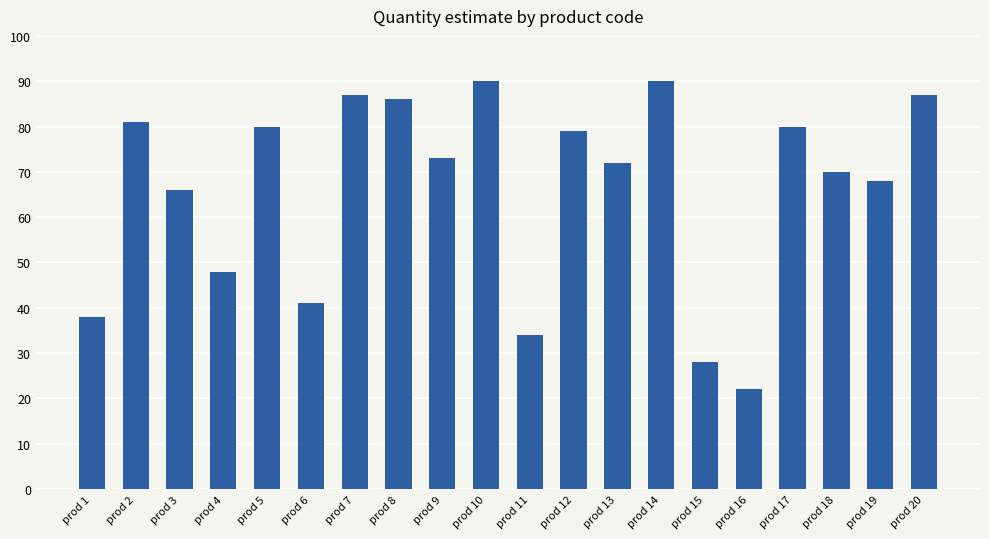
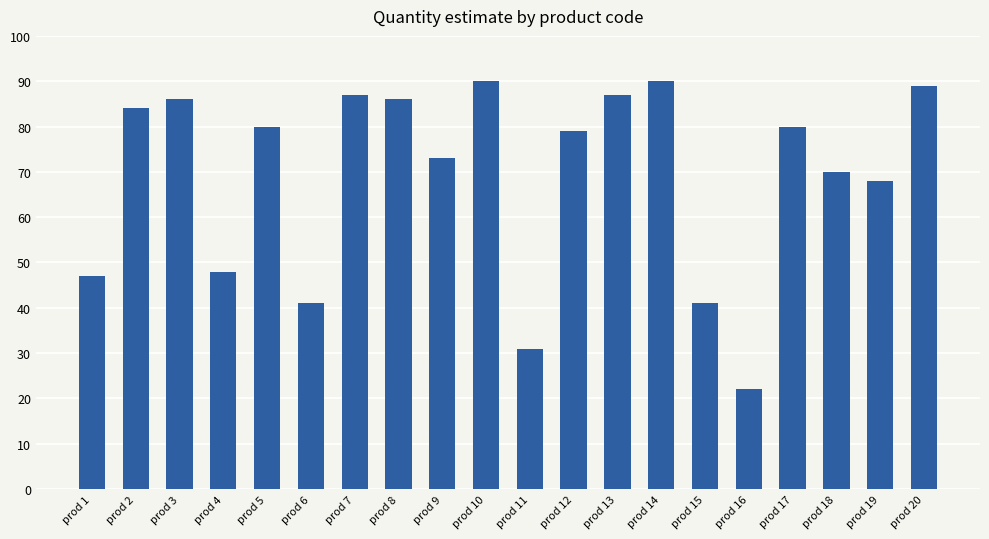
  {
-   "prod 1": 38,
-   "prod 2": 81,
-   "prod 3": 66,
+   "prod 1": 47,
+   "prod 2": 84,
+   "prod 3": 86,
    "prod 4": 48,
    "prod 5": 80,
    "prod 6": 41,
    "prod 7": 87,
    "prod 8": 86,
    "prod 9": 73,
    "prod 10": 90,
-   "prod 11": 34,
+   "prod 11": 31,
    "prod 12": 79,
-   "prod 13": 72,
+   "prod 13": 87,
    "prod 14": 90,
-   "prod 15": 28,
+   "prod 15": 41,
    "prod 16": 22,
    "prod 17": 80,
    "prod 18": 70,
    "prod 19": 68,
-   "prod 20": 87
+   "prod 20": 89
  }
